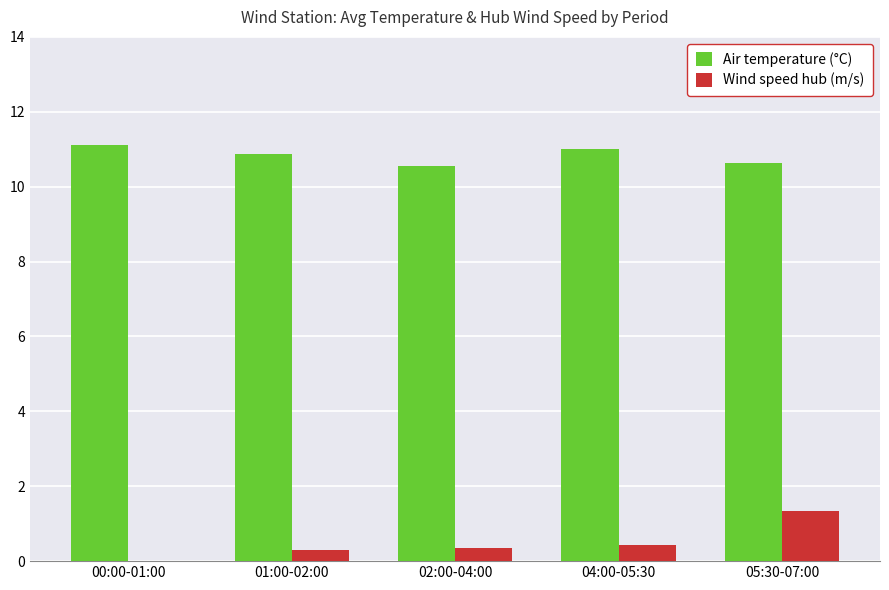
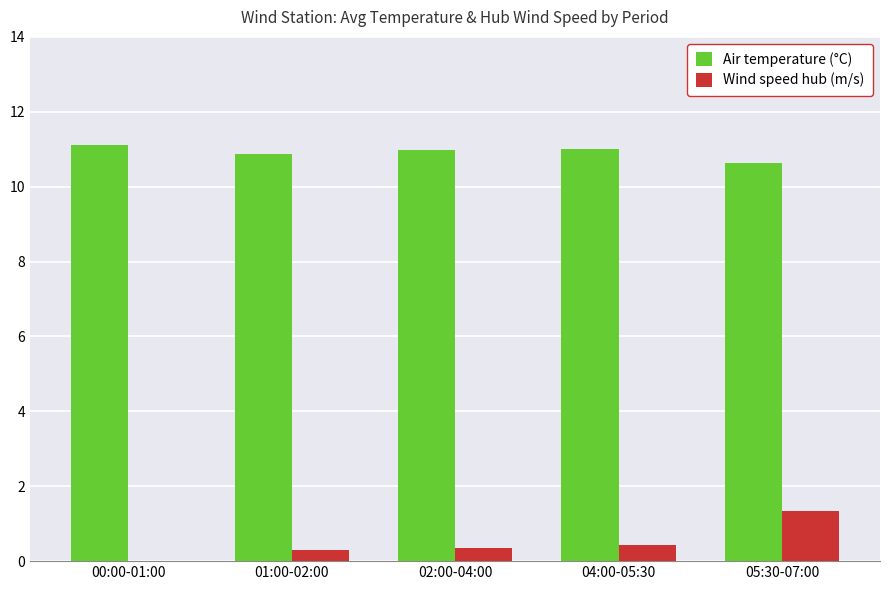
  {
    "Air temperature (°C)": {
      "00:00-01:00": 11.1,
      "01:00-02:00": 10.9,
-     "02:00-04:00": 10.5,
+     "02:00-04:00": 11.0,
      "04:00-05:30": 11.0,
      "05:30-07:00": 10.6
    },
    "Wind speed hub (m/s)": {
      "01:00-02:00": 0.3,
      "02:00-04:00": 0.4,
      "04:00-05:30": 0.4,
      "05:30-07:00": 1.4
    }
  }
